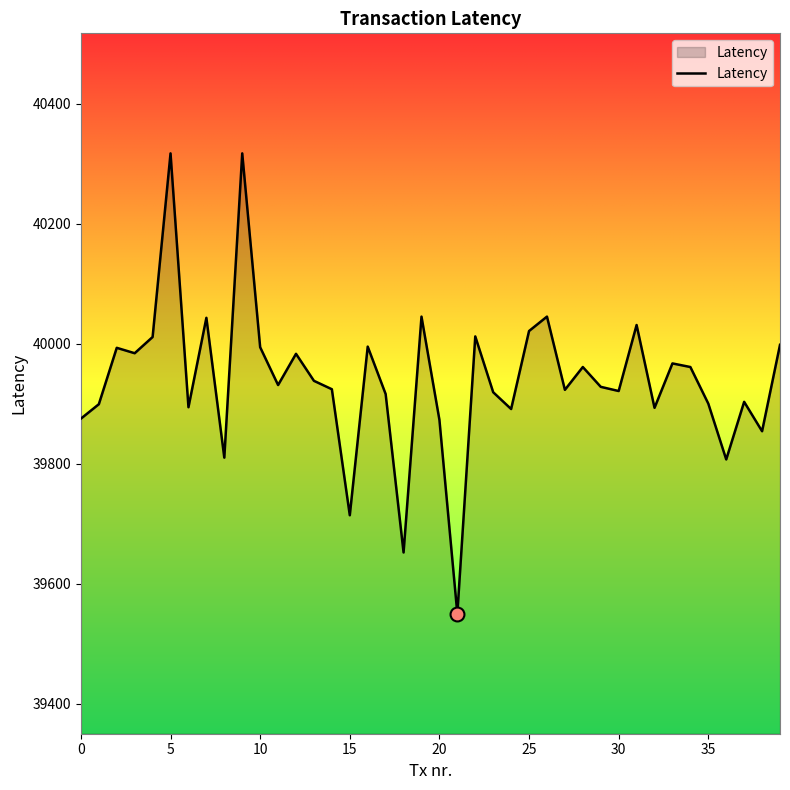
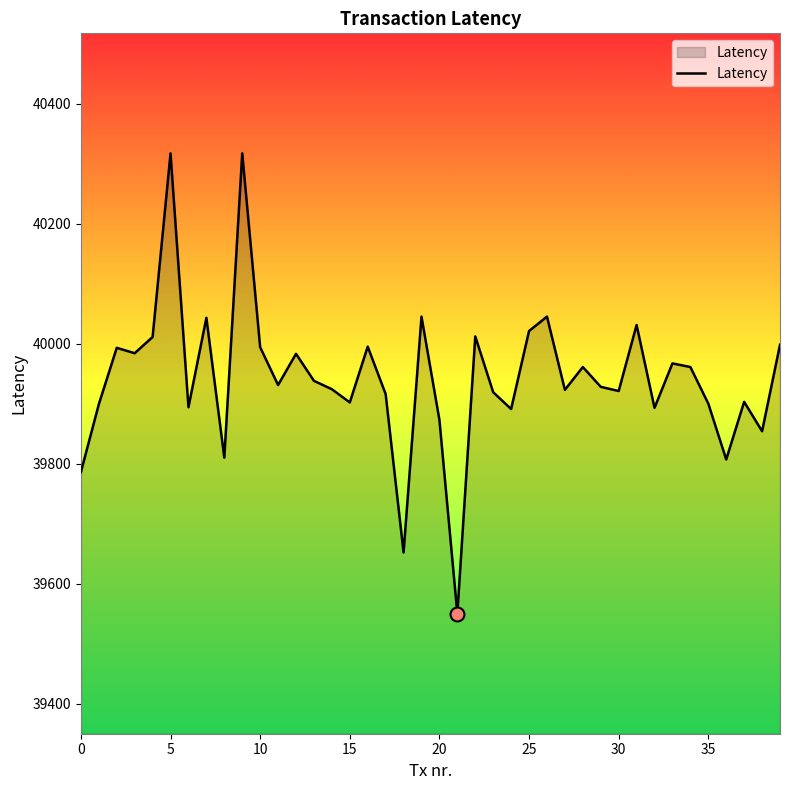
  {
    "Latency": {
-     "0": 39880,
+     "0": 39790,
      "5": 40320,
      "10": 39990,
-     "15": 39710,
+     "15": 39900,
      "20": 39870,
      "25": 40020,
      "30": 39920,
      "35": 39900
    }
  }
